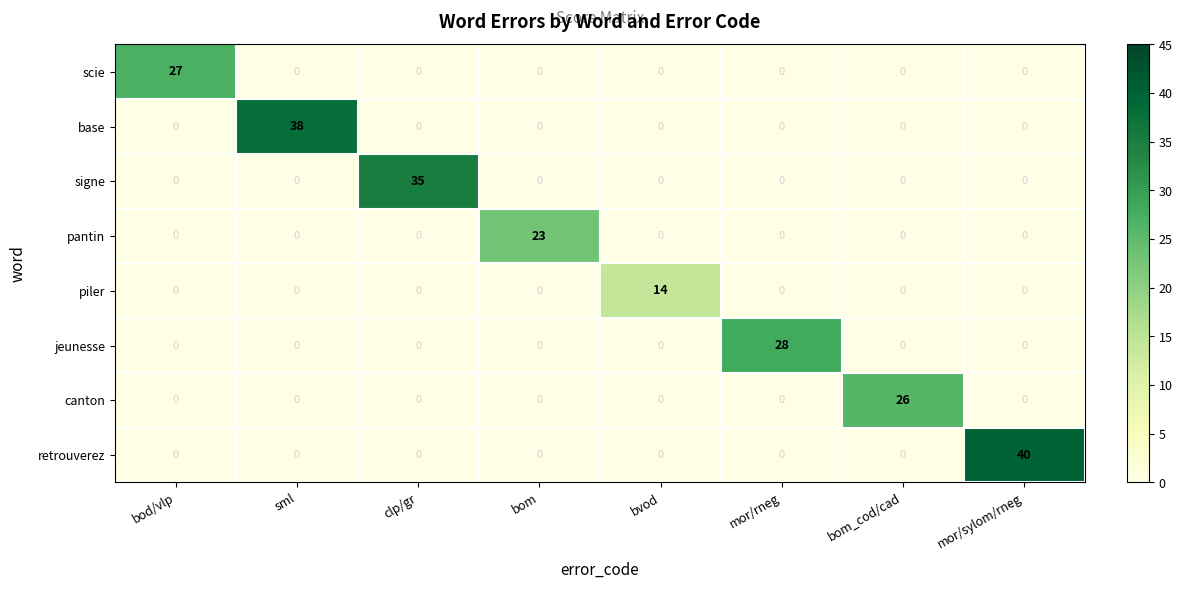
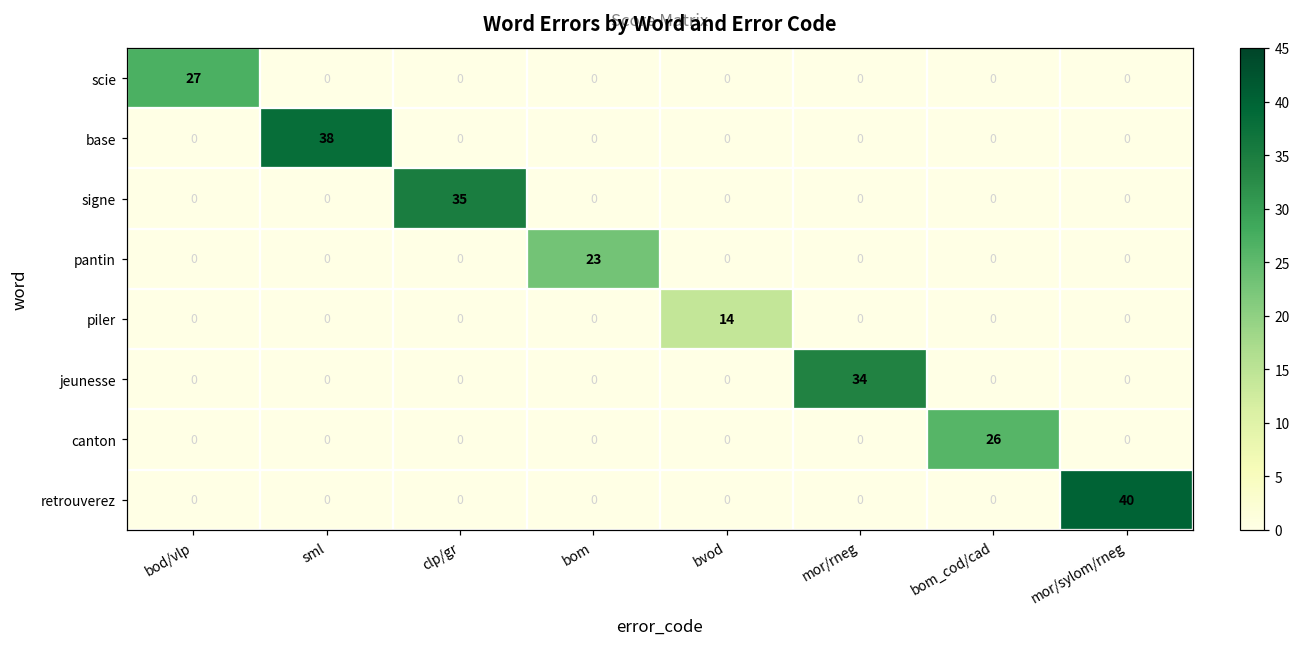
  {
    "scie": {
      "bod/vlp": 27
    },
    "base": {
      "sml": 38
    },
    "signe": {
      "clp/gr": 35
    },
    "pantin": {
      "bom": 23
    },
    "piler": {
      "bvod": 14
    },
    "jeunesse": {
-     "mor/rneg": 28
+     "mor/rneg": 34
    },
    "canton": {
      "bom_cod/cad": 26
    },
    "retrouverez": {
      "mor/sylom/rneg": 40
    }
  }
